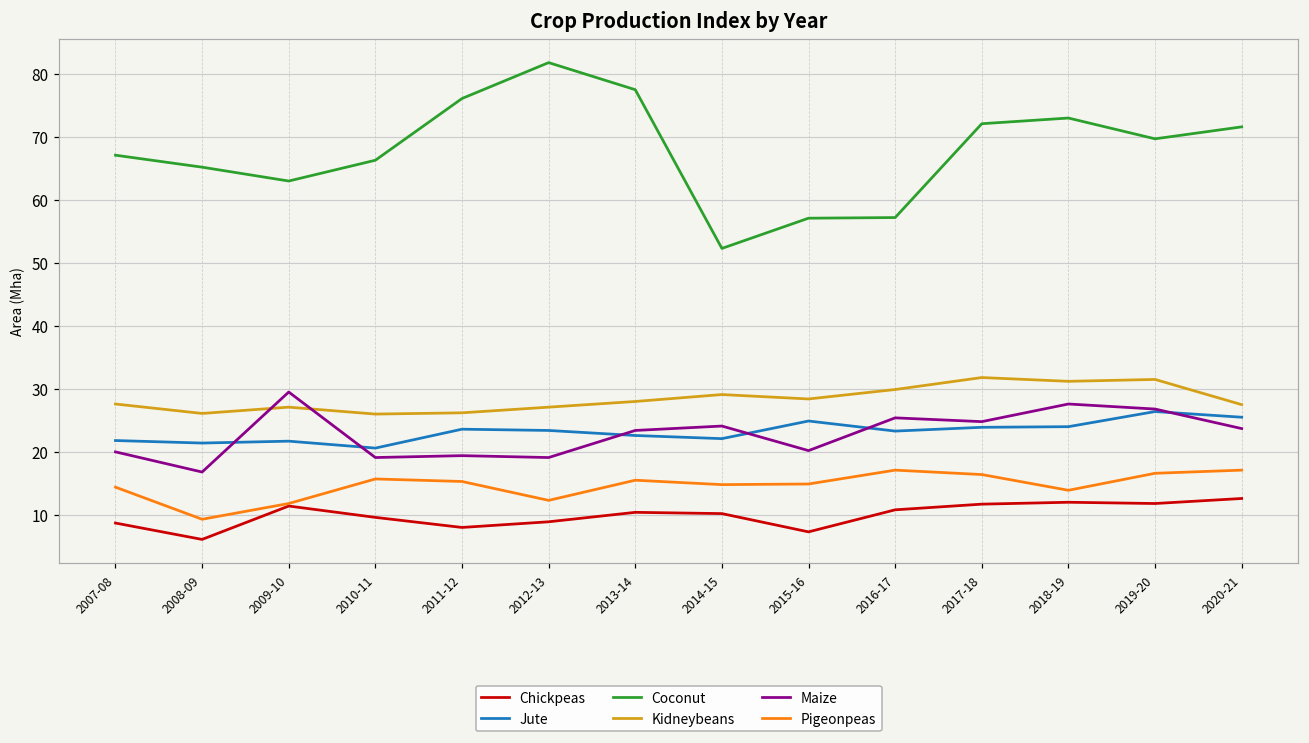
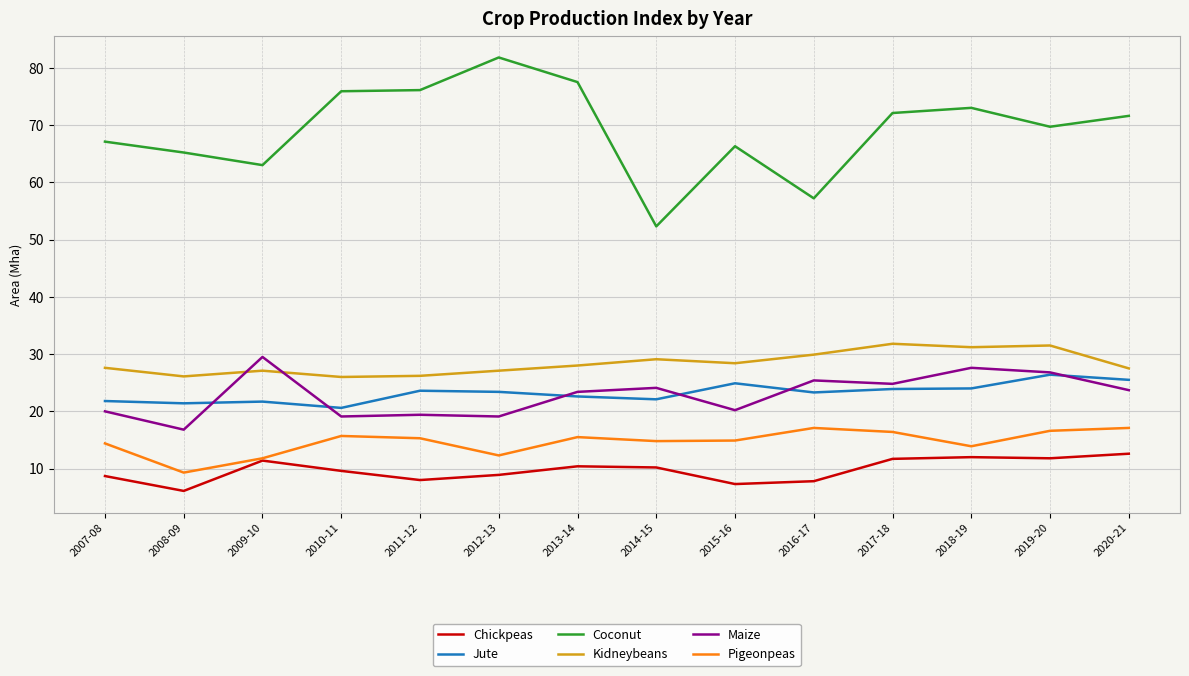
  {
    "Chickpeas": {
      "2007-08": 9,
      "2008-09": 6,
      "2010-11": 10,
      "2011-12": 8,
      "2012-13": 9,
      "2013-14": 10,
      "2014-15": 10,
      "2015-16": 7,
-     "2016-17": 11,
+     "2016-17": 8,
      "2017-18": 12,
      "2018-19": 12,
      "2019-20": 12,
      "2020-21": 13
    },
    "Jute": {
      "2007-08": 22,
      "2008-09": 21,
      "2009-10": 22,
      "2010-11": 21,
      "2011-12": 24,
      "2012-13": 23,
      "2013-14": 23,
      "2014-15": 22,
      "2015-16": 25,
      "2016-17": 23,
      "2017-18": 24,
      "2018-19": 24,
      "2020-21": 26
    },
    "Coconut": {
      "2007-08": 67,
      "2008-09": 65,
      "2009-10": 63,
-     "2010-11": 66,
+     "2010-11": 76,
      "2011-12": 76,
      "2012-13": 82,
      "2013-14": 78,
      "2014-15": 52,
-     "2015-16": 57,
+     "2015-16": 66,
      "2016-17": 57,
      "2017-18": 72,
      "2018-19": 73,
      "2019-20": 70,
      "2020-21": 72
    },
    "Maize": {
      "2007-08": 20,
      "2008-09": 17,
      "2009-10": 30,
      "2010-11": 19,
      "2011-12": 19,
      "2012-13": 19,
      "2013-14": 23,
      "2014-15": 24,
      "2015-16": 20,
      "2016-17": 25,
      "2017-18": 25,
      "2018-19": 28,
      "2020-21": 24
    }
  }
